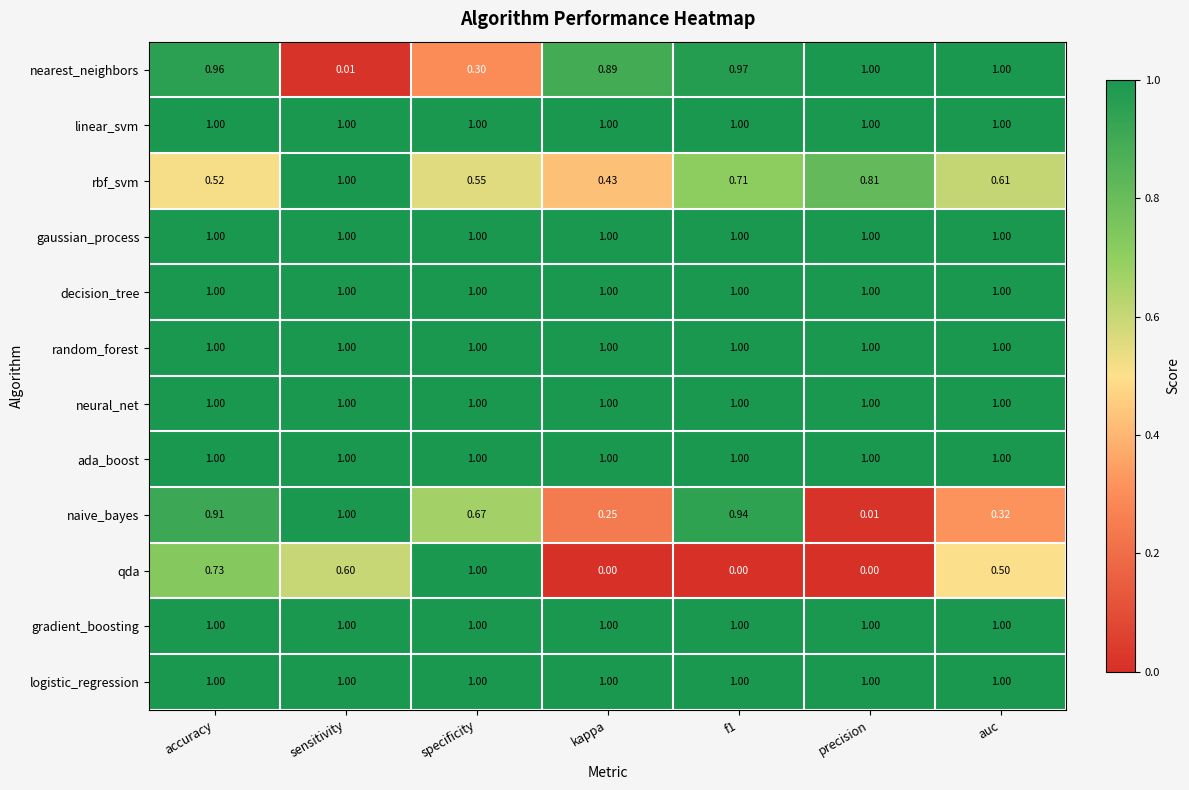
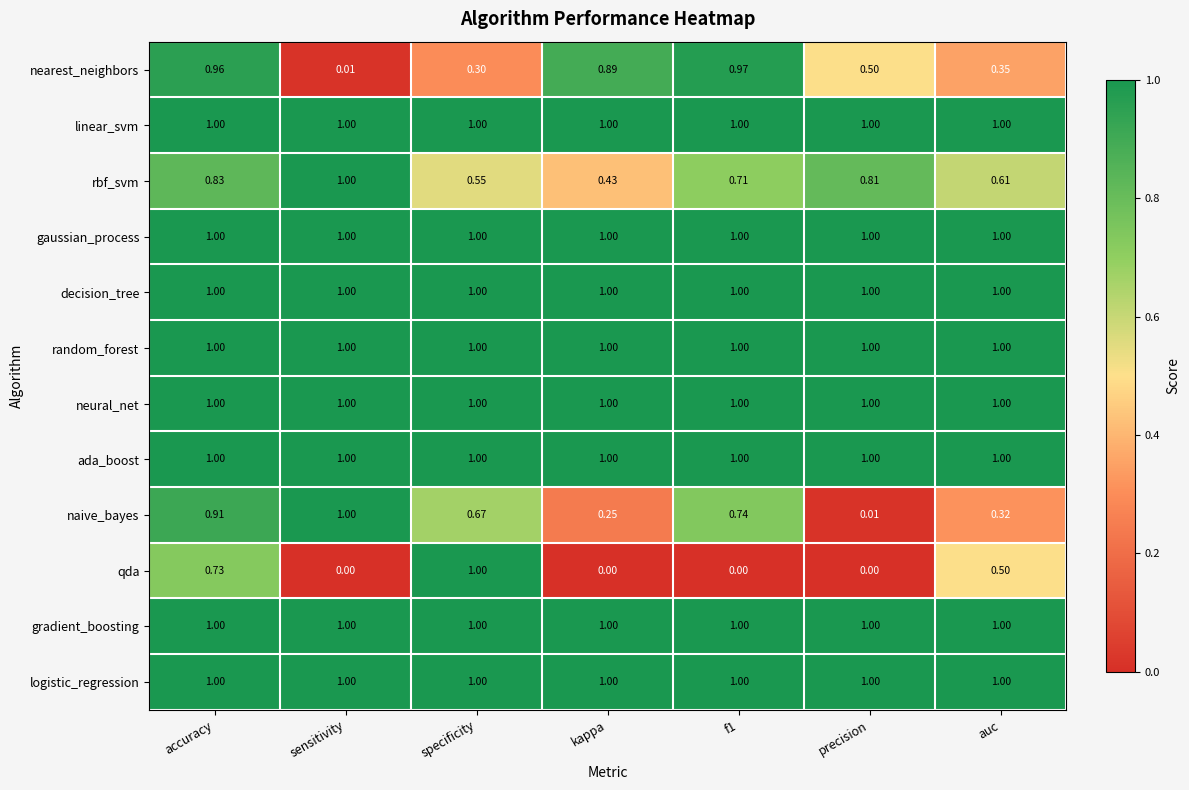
  {
    "nearest_neighbors": {
      "accuracy": 0.96,
      "sensitivity": 0.01,
      "specificity": 0.30,
      "kappa": 0.89,
      "f1": 0.97,
-     "precision": 1.00,
-     "auc": 1.00
+     "precision": 0.50,
+     "auc": 0.35
    },
    "linear_svm": {
      "accuracy": 1.00,
      "sensitivity": 1.00,
      "specificity": 1.00,
      "kappa": 1.00,
      "f1": 1.00,
      "precision": 1.00,
      "auc": 1.00
    },
    "rbf_svm": {
-     "accuracy": 0.52,
+     "accuracy": 0.83,
      "sensitivity": 1.00,
      "specificity": 0.55,
      "kappa": 0.43,
      "f1": 0.71,
      "precision": 0.81,
      "auc": 0.61
    },
    "gaussian_process": {
      "accuracy": 1.00,
      "sensitivity": 1.00,
      "specificity": 1.00,
      "kappa": 1.00,
      "f1": 1.00,
      "precision": 1.00,
      "auc": 1.00
    },
    "decision_tree": {
      "accuracy": 1.00,
      "sensitivity": 1.00,
      "specificity": 1.00,
      "kappa": 1.00,
      "f1": 1.00,
      "precision": 1.00,
      "auc": 1.00
    },
    "random_forest": {
      "accuracy": 1.00,
      "sensitivity": 1.00,
      "specificity": 1.00,
      "kappa": 1.00,
      "f1": 1.00,
      "precision": 1.00,
      "auc": 1.00
    },
    "neural_net": {
      "accuracy": 1.00,
      "sensitivity": 1.00,
      "specificity": 1.00,
      "kappa": 1.00,
      "f1": 1.00,
      "precision": 1.00,
      "auc": 1.00
    },
    "ada_boost": {
      "accuracy": 1.00,
      "sensitivity": 1.00,
      "specificity": 1.00,
      "kappa": 1.00,
      "f1": 1.00,
      "precision": 1.00,
      "auc": 1.00
    },
    "naive_bayes": {
      "accuracy": 0.91,
      "sensitivity": 1.00,
      "specificity": 0.67,
      "kappa": 0.25,
-     "f1": 0.94,
+     "f1": 0.74,
      "precision": 0.01,
      "auc": 0.32
    },
    "qda": {
      "accuracy": 0.73,
-     "sensitivity": 0.60,
+     "sensitivity": 0.00,
      "specificity": 1.00,
      "kappa": 0.00,
      "f1": 0.00,
      "precision": 0.00,
      "auc": 0.50
    },
    "gradient_boosting": {
      "accuracy": 1.00,
      "sensitivity": 1.00,
      "specificity": 1.00,
      "kappa": 1.00,
      "f1": 1.00,
      "precision": 1.00,
      "auc": 1.00
    },
    "logistic_regression": {
      "accuracy": 1.00,
      "sensitivity": 1.00,
      "specificity": 1.00,
      "kappa": 1.00,
      "f1": 1.00,
      "precision": 1.00,
      "auc": 1.00
    }
  }
